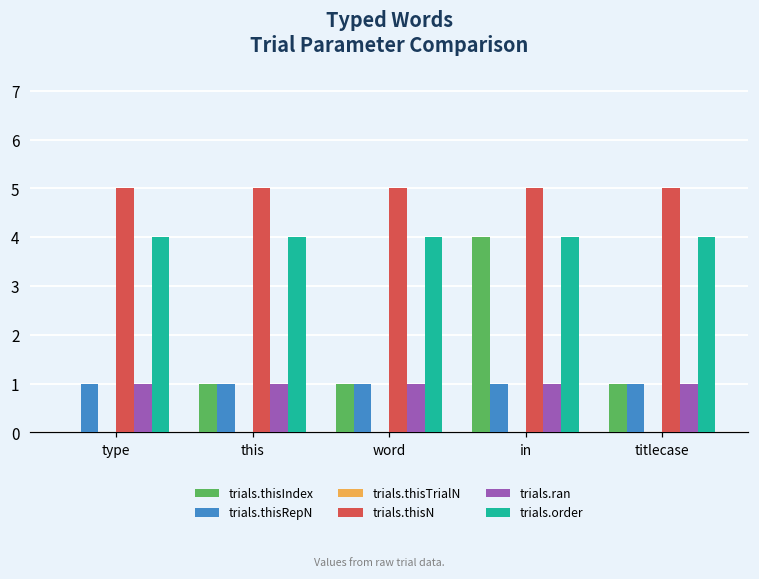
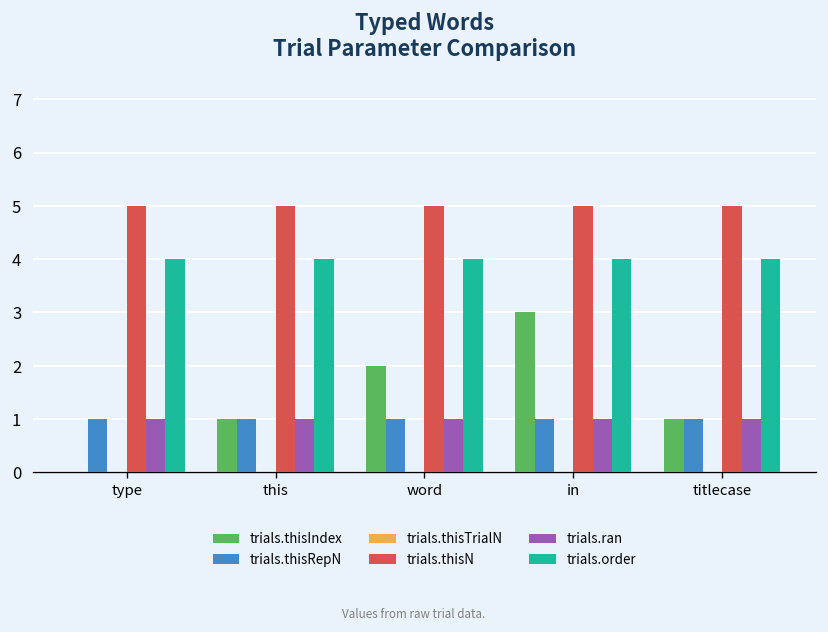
  {
    "trials.thisIndex": {
      "type": 0,
      "this": 1,
-     "word": 1,
-     "in": 4,
+     "word": 2,
+     "in": 3,
      "titlecase": 1
    },
    "trials.thisRepN": {
      "type": 1,
      "this": 1,
      "word": 1,
      "in": 1,
      "titlecase": 1
    },
    "trials.thisTrialN": {
      "type": 0,
      "this": 0,
      "word": 0,
      "in": 0,
      "titlecase": 0
    },
    "trials.thisN": {
      "type": 5,
      "this": 5,
      "word": 5,
      "in": 5,
      "titlecase": 5
    },
    "trials.ran": {
      "type": 1,
      "this": 1,
      "word": 1,
      "in": 1,
      "titlecase": 1
    },
    "trials.order": {
      "type": 4,
      "this": 4,
      "word": 4,
      "in": 4,
      "titlecase": 4
    }
  }
